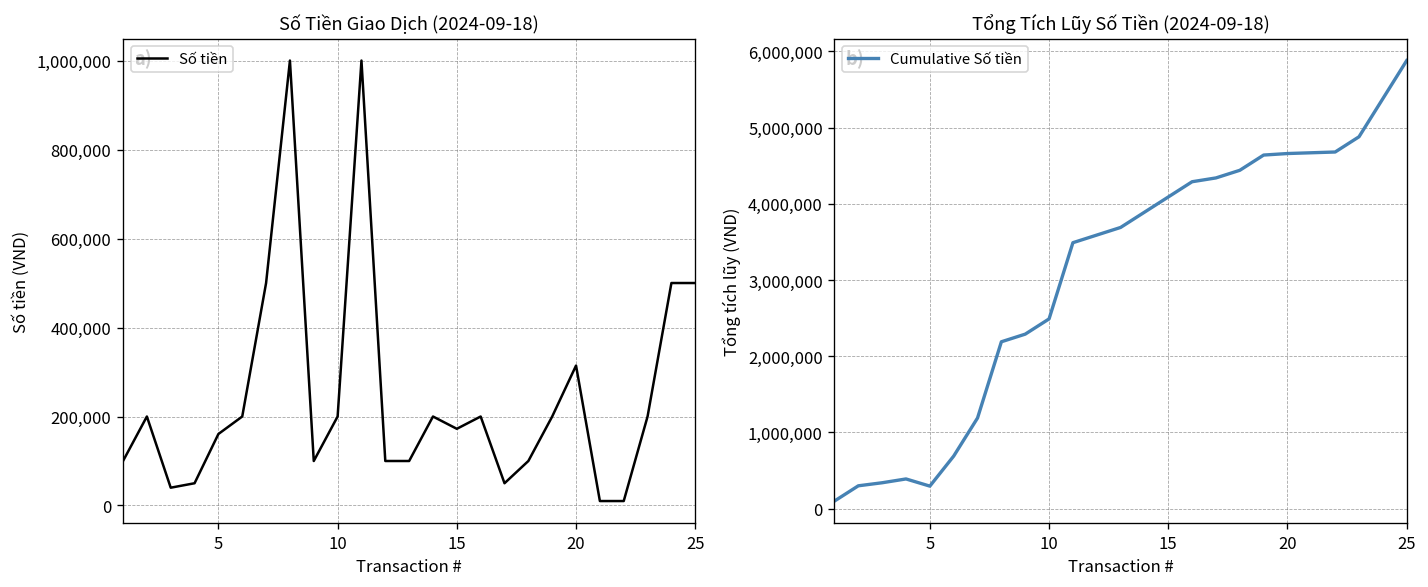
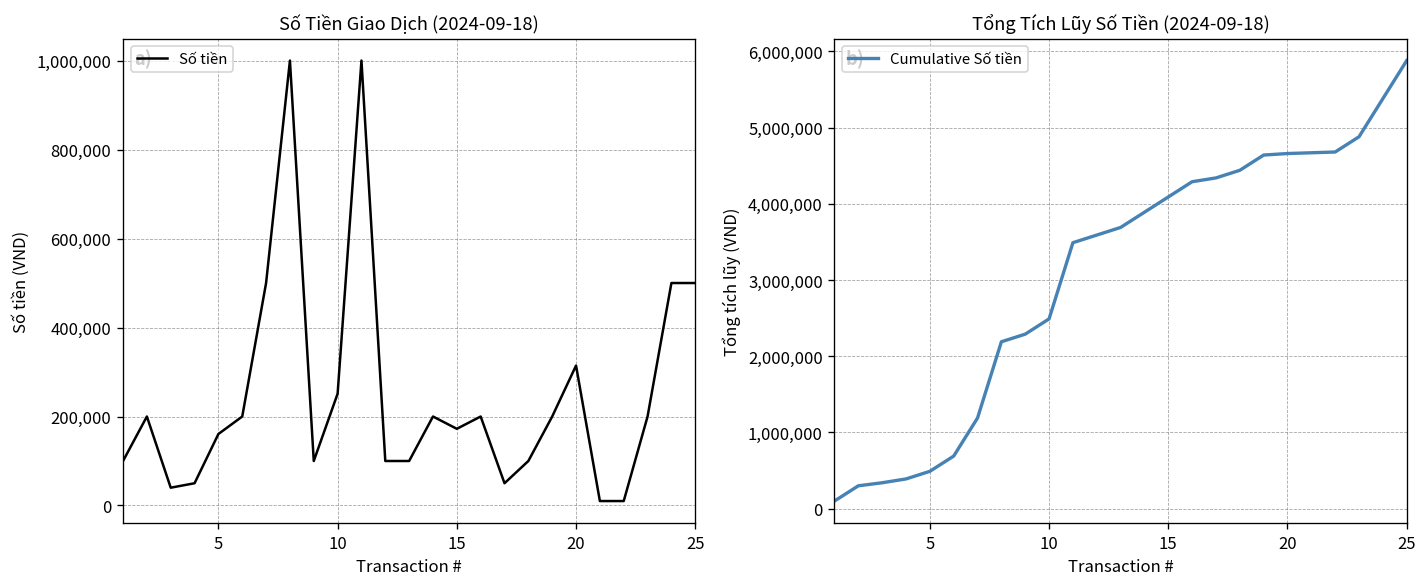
  {
    "Số Tiền Giao Dịch (2024-09-18)": {
      "5": "160,000",
-     "10": "200,000",
+     "10": "250,000",
      "15": "170,000",
      "20": "310,000",
      "25": "500,000"
    },
    "Tổng Tích Lũy Số Tiền (2024-09-18)": {
-     "5": "300,000",
+     "5": "500,000",
      "10": "2,500,000",
      "15": "4,100,000",
      "20": "4,700,000",
      "25": "5,900,000"
    }
  }
